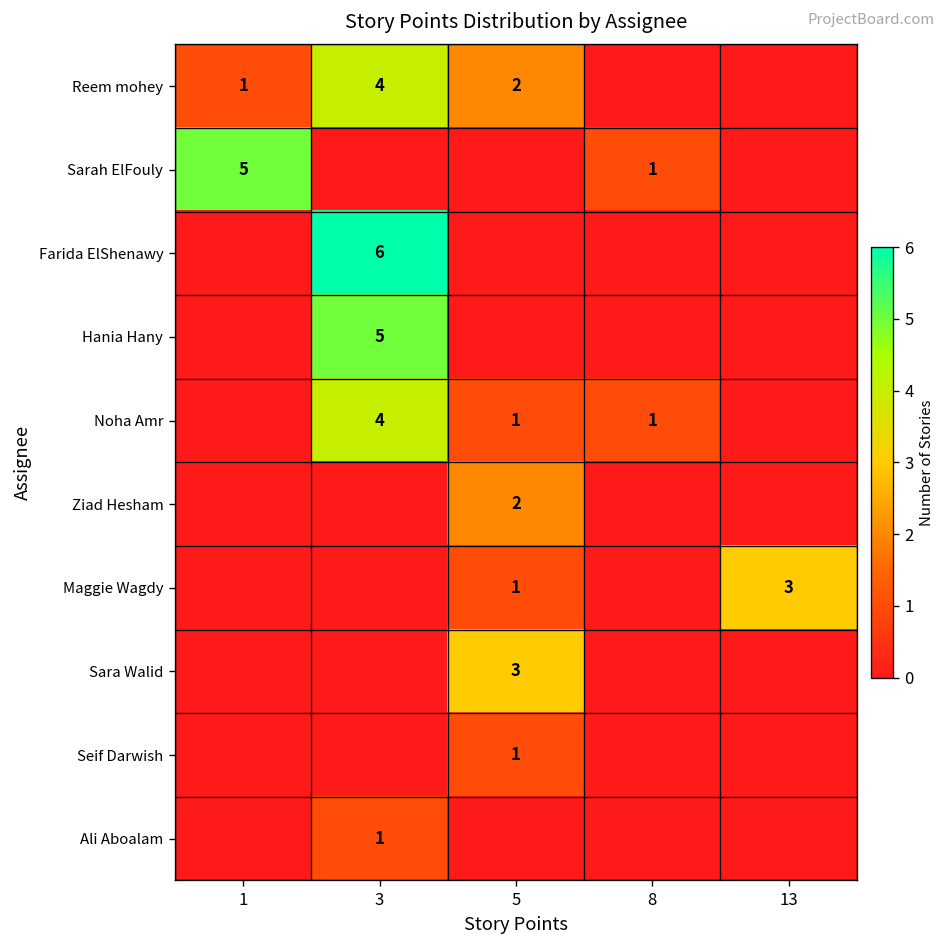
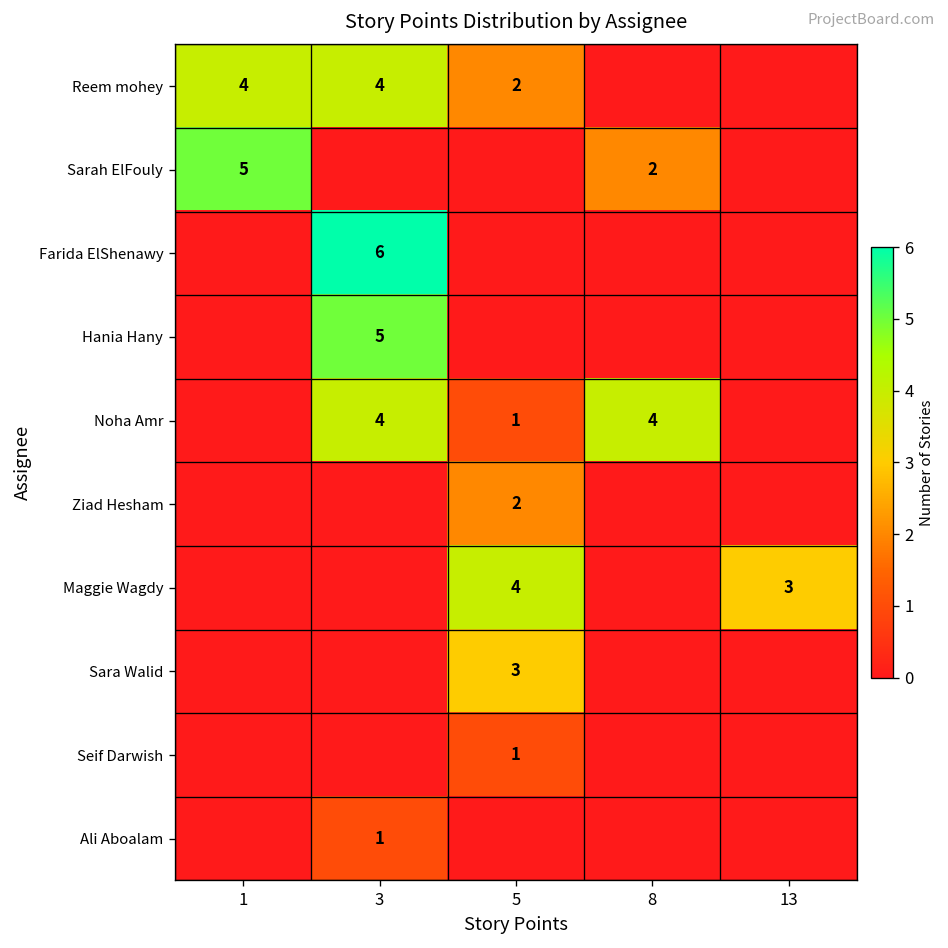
  {
    "Reem mohey": {
-     "1": 1,
+     "1": 4,
      "3": 4,
      "5": 2
    },
    "Sarah ElFouly": {
      "1": 5,
-     "8": 1
+     "8": 2
    },
    "Farida ElShenawy": {
      "3": 6
    },
    "Hania Hany": {
      "3": 5
    },
    "Noha Amr": {
      "3": 4,
      "5": 1,
-     "8": 1
+     "8": 4
    },
    "Ziad Hesham": {
      "5": 2
    },
    "Maggie Wagdy": {
-     "5": 1,
+     "5": 4,
      "13": 3
    },
    "Sara Walid": {
      "5": 3
    },
    "Seif Darwish": {
      "5": 1
    },
    "Ali Aboalam": {
      "3": 1
    }
  }
